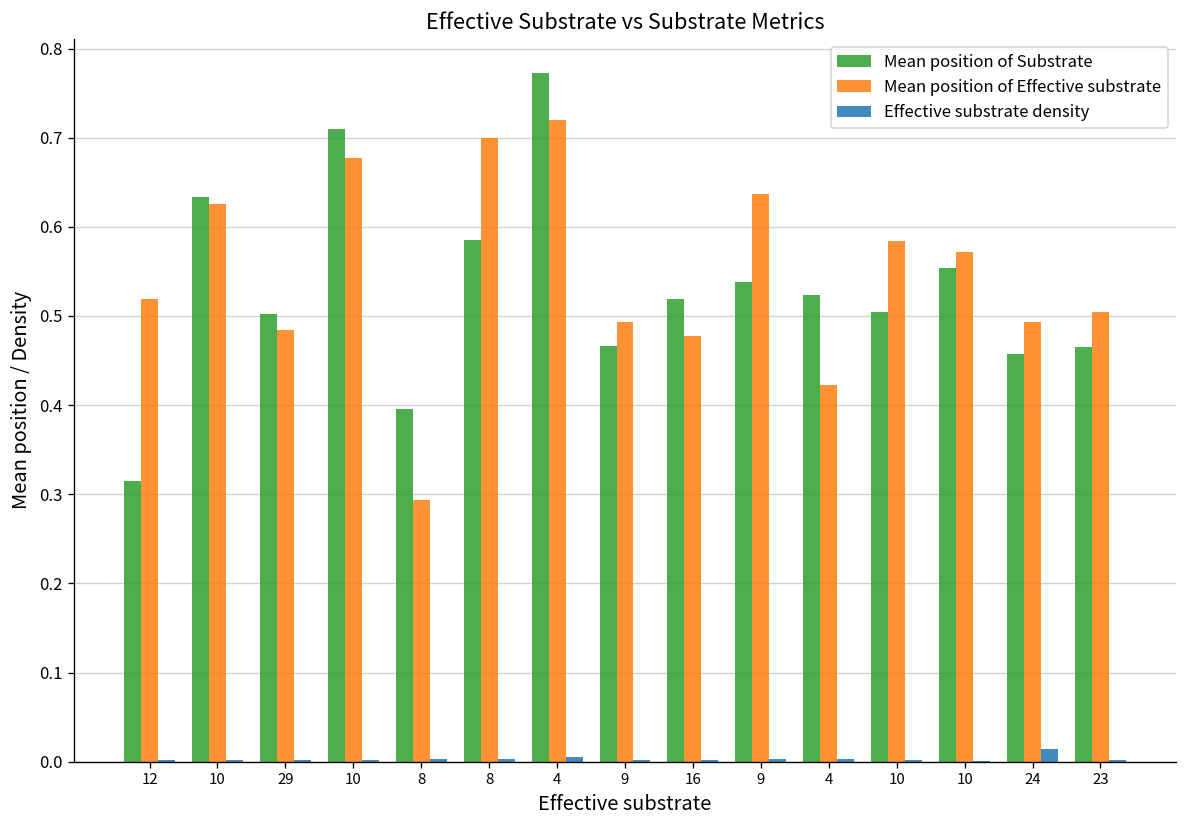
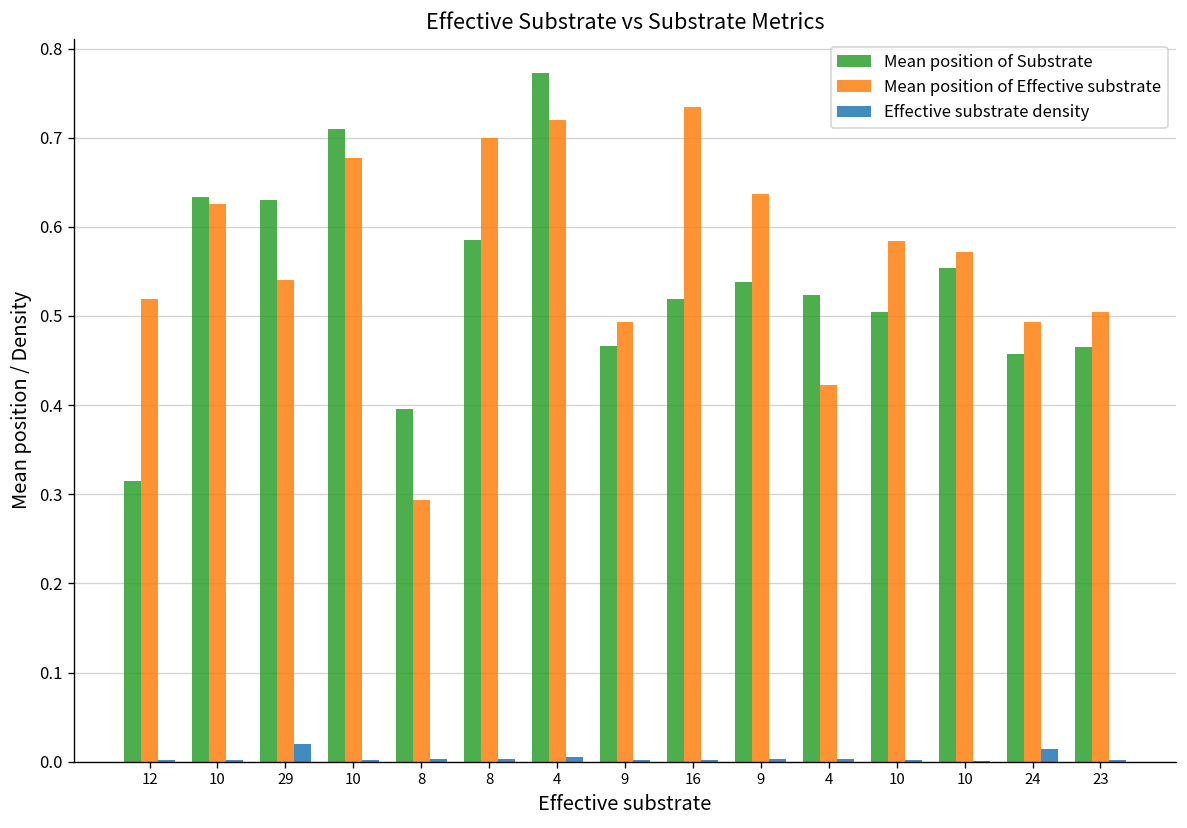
  {
    "Mean position of Substrate": {
      "12": 0.31,
-     "29": 0.50,
+     "29": 0.63,
      "16": 0.52,
      "24": 0.46,
      "23": 0.46
    },
    "Mean position of Effective substrate": {
      "12": 0.52,
-     "29": 0.48,
-     "16": 0.48,
+     "29": 0.54,
+     "16": 0.73,
      "24": 0.49,
      "23": 0.50
    },
    "Effective substrate density": {
-     "29": 0.00,
+     "29": 0.02,
      "24": 0.01
    }
  }
